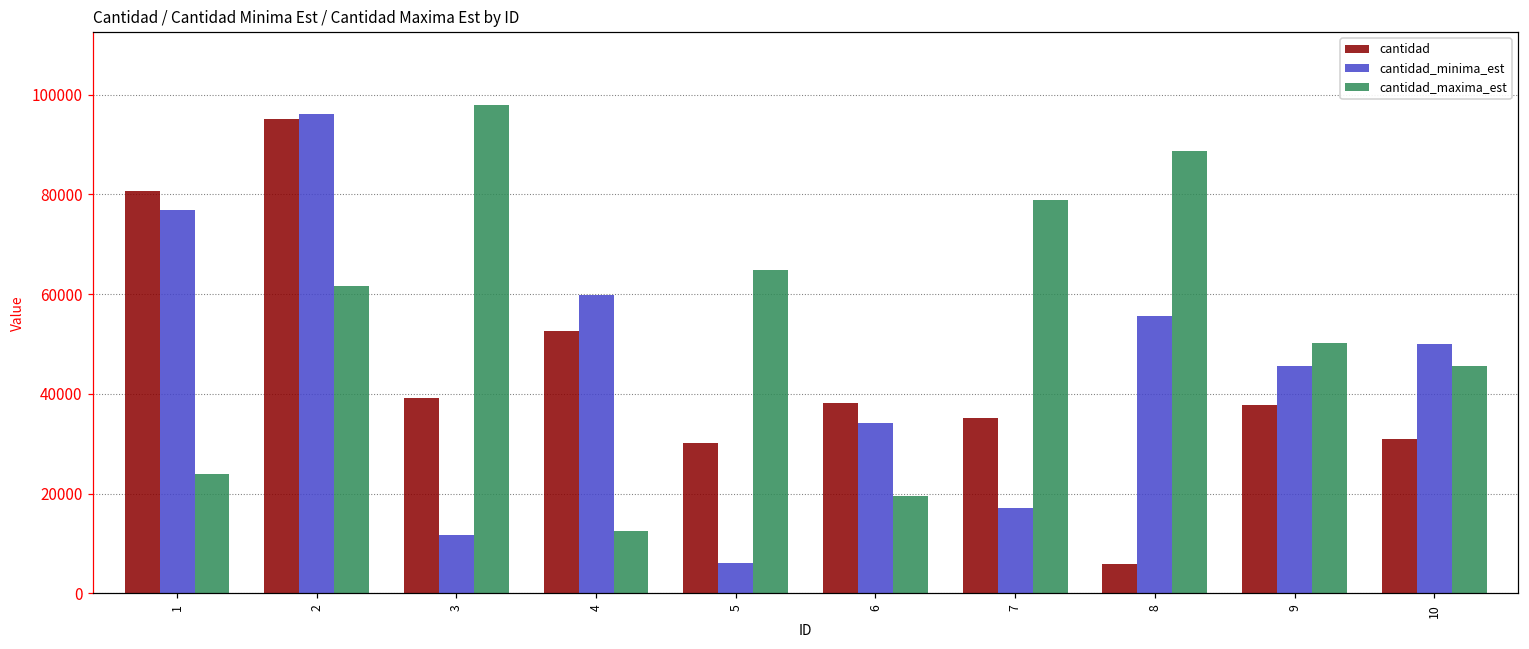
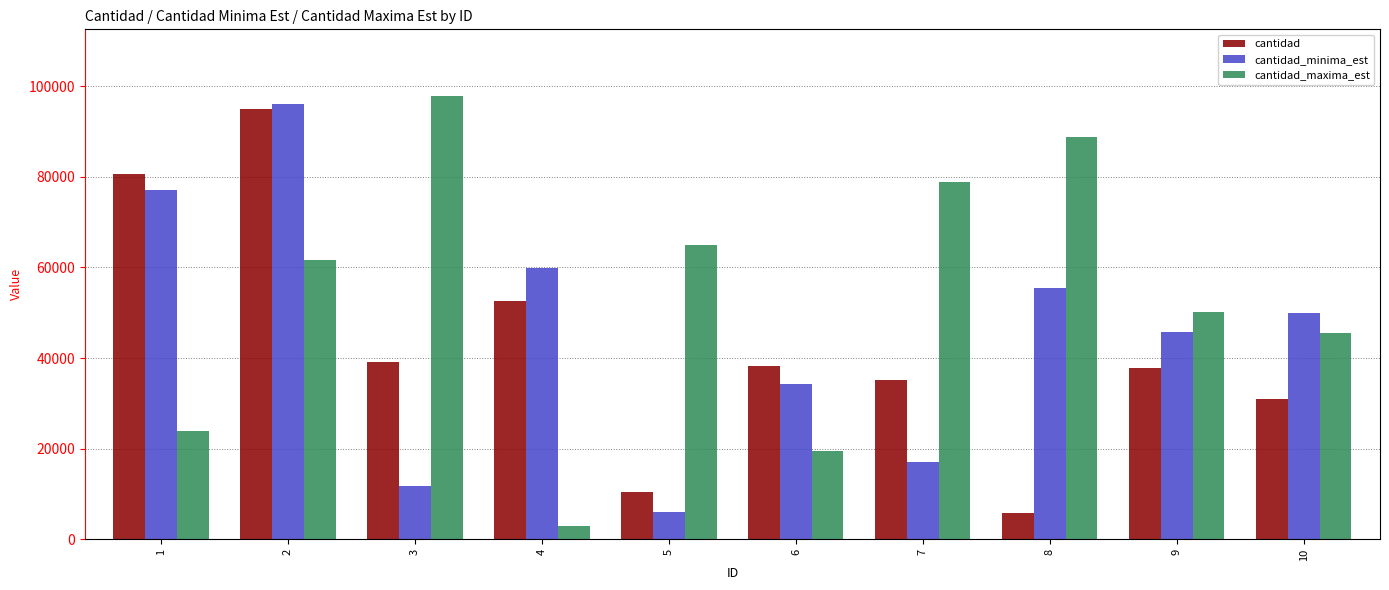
  {
    "cantidad": {
      "1": 81000,
      "2": 95000,
      "3": 39000,
      "4": 53000,
-     "5": 30000,
+     "5": 10000,
      "6": 38000,
      "7": 35000,
      "8": 6000,
      "9": 38000,
      "10": 31000
    },
    "cantidad_minima_est": {
      "1": 77000,
      "2": 96000,
      "3": 12000,
      "4": 60000,
      "5": 6000,
      "6": 34000,
      "7": 17000,
      "8": 56000,
      "9": 46000,
      "10": 50000
    },
    "cantidad_maxima_est": {
      "1": 24000,
      "2": 62000,
      "3": 98000,
-     "4": 13000,
+     "4": 3000,
      "5": 65000,
      "6": 20000,
      "7": 79000,
      "8": 89000,
      "9": 50000,
      "10": 46000
    }
  }
